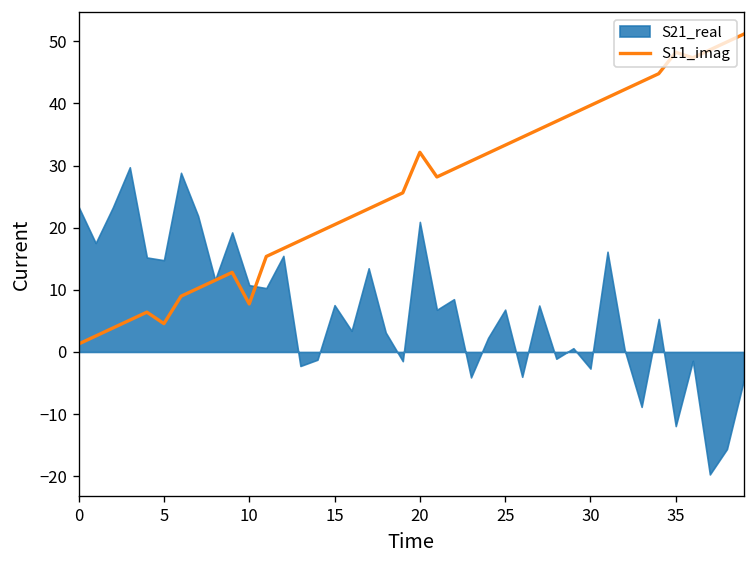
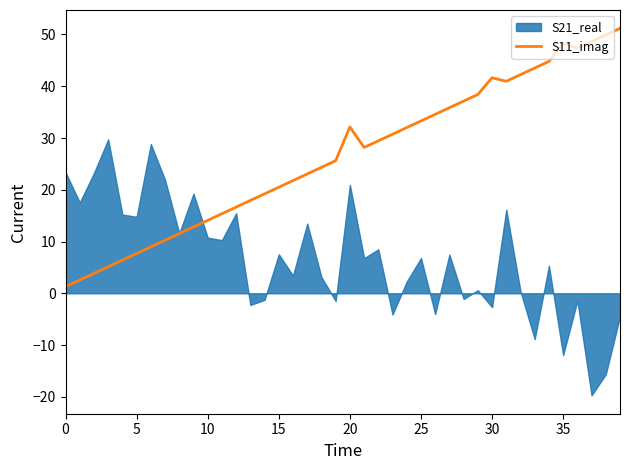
  {
    "S11_imag": {
      "0": 1,
-     "5": 5,
-     "10": 8,
+     "5": 8,
+     "10": 14,
      "15": 20,
      "20": 32,
      "25": 33,
-     "30": 40
+     "30": 42
    },
    "S21_real": {
      "0": 23,
      "5": 15,
      "10": 11,
      "15": 8,
      "20": 21,
      "25": 7
    }
  }
